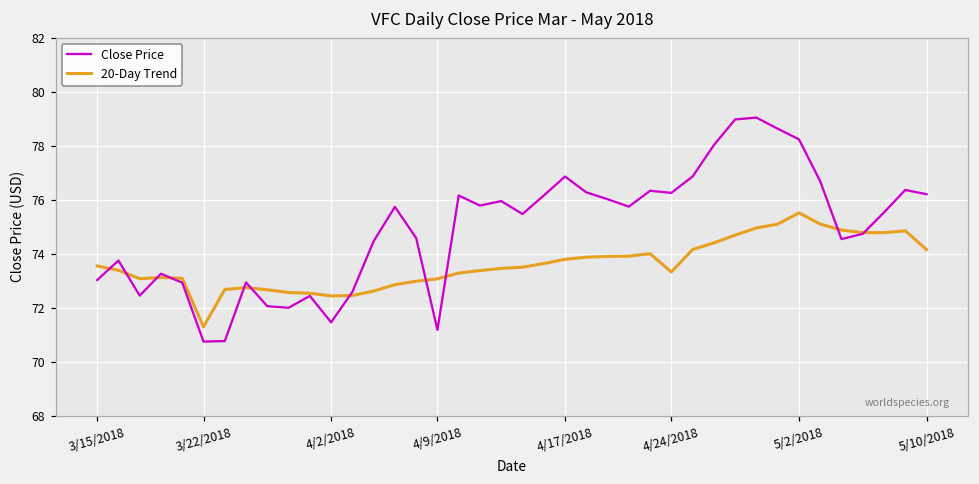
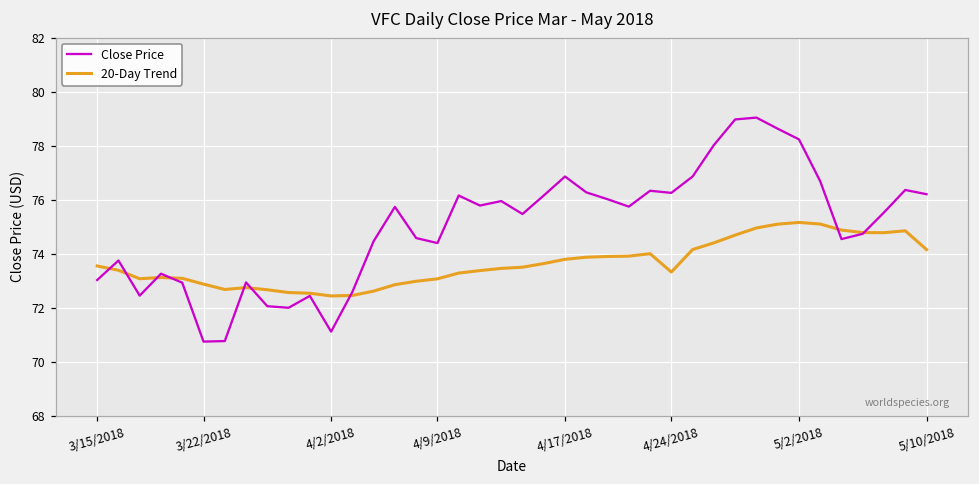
  {
    "Close Price": {
      "3/15/2018": 73.0,
      "3/22/2018": 70.7,
-     "4/2/2018": 71.5,
-     "4/9/2018": 71.2,
+     "4/2/2018": 71.1,
+     "4/9/2018": 74.4,
      "4/17/2018": 76.9,
      "4/24/2018": 76.3,
      "5/2/2018": 78.2,
      "5/10/2018": 76.2
    },
    "20-Day Trend": {
      "3/15/2018": 73.5,
-     "3/22/2018": 71.3,
+     "3/22/2018": 72.9,
      "4/2/2018": 72.4,
      "4/9/2018": 73.1,
      "4/17/2018": 73.8,
      "4/24/2018": 73.3,
-     "5/2/2018": 75.5,
+     "5/2/2018": 75.2,
      "5/10/2018": 74.2
    }
  }
